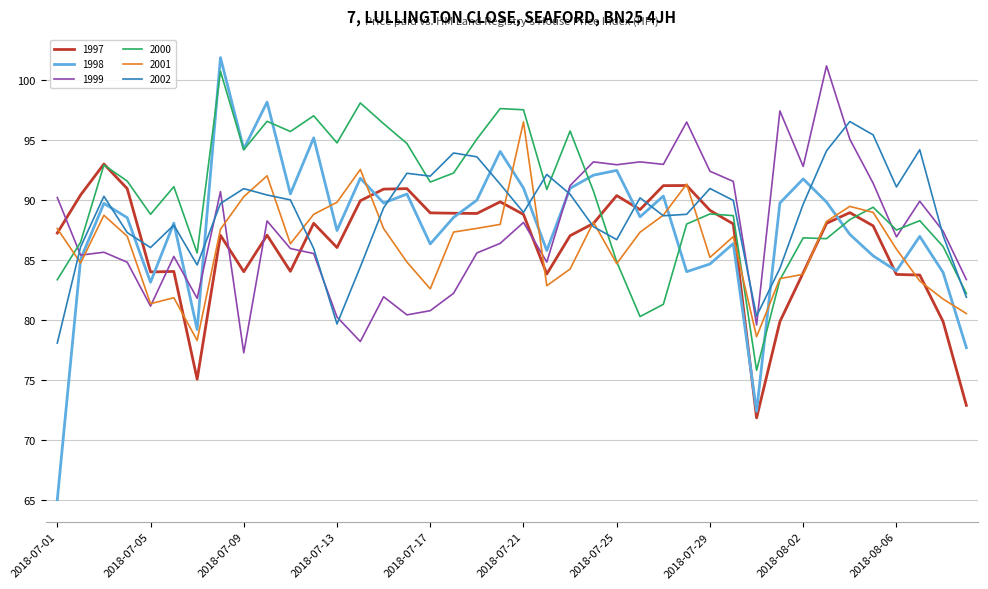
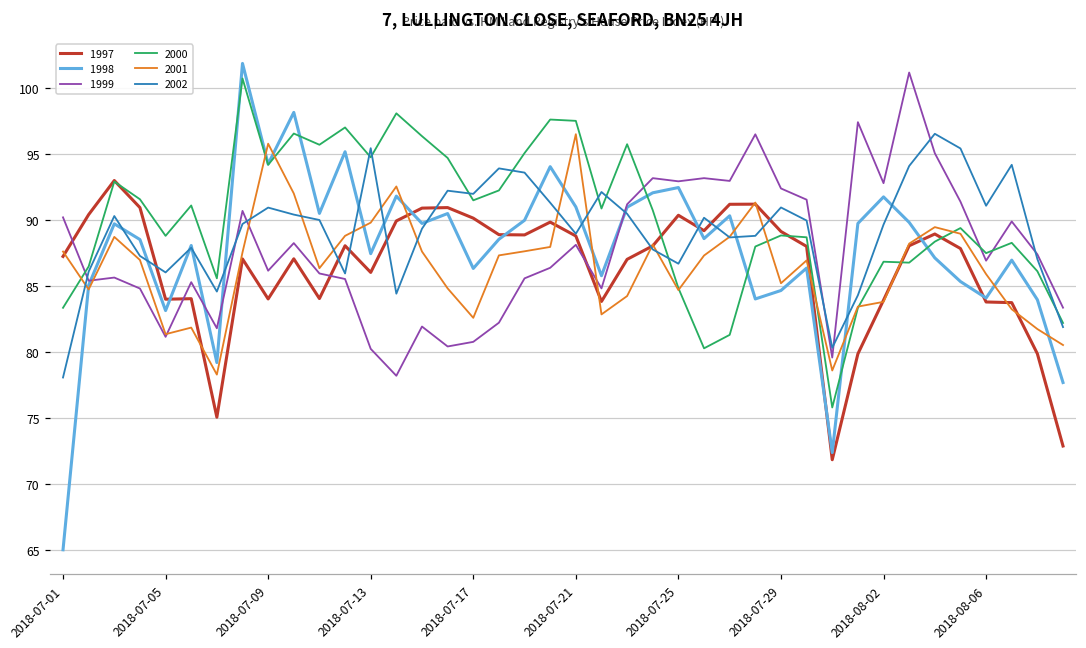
  {
    "1997": {
      "2018-07-01": 87.2,
      "2018-07-05": 84.0,
      "2018-07-09": 84.0,
      "2018-07-13": 86.0,
-     "2018-07-17": 88.9,
+     "2018-07-17": 90.1,
      "2018-07-25": 90.4,
      "2018-07-29": 89.1,
      "2018-08-06": 83.8
    },
    "1998": {
      "2018-07-01": 65.0,
      "2018-07-05": 83.1,
      "2018-07-13": 87.5,
      "2018-07-17": 86.3,
      "2018-07-21": 91.0,
      "2018-07-25": 92.5,
      "2018-07-29": 84.7,
      "2018-08-02": 91.8,
      "2018-08-06": 84.1
    },
    "1999": {
      "2018-07-01": 90.2,
-     "2018-07-09": 77.3,
+     "2018-07-09": 86.2,
      "2018-07-13": 80.2,
      "2018-07-17": 80.8,
      "2018-07-21": 88.1,
      "2018-07-25": 92.9,
      "2018-07-29": 92.4,
      "2018-08-02": 92.8,
      "2018-08-06": 86.9
    },
    "2000": {
      "2018-07-01": 83.4,
      "2018-07-05": 88.8,
      "2018-07-13": 94.8,
      "2018-07-17": 91.5,
      "2018-07-21": 97.5,
      "2018-07-29": 88.8,
      "2018-08-02": 86.8,
      "2018-08-06": 87.5
    },
    "2001": {
      "2018-07-01": 87.6,
-     "2018-07-09": 90.3,
+     "2018-07-09": 95.8,
      "2018-07-13": 89.8,
      "2018-07-17": 82.6,
      "2018-07-21": 96.5,
      "2018-07-29": 85.2,
      "2018-08-06": 85.9
    },
    "2002": {
      "2018-07-01": 78.1,
      "2018-07-05": 86.0,
      "2018-07-09": 90.9,
-     "2018-07-13": 79.7,
+     "2018-07-13": 95.4,
      "2018-07-17": 92.0,
      "2018-07-25": 86.7,
      "2018-07-29": 91.0,
      "2018-08-02": 89.7,
      "2018-08-06": 91.1
    }
  }
